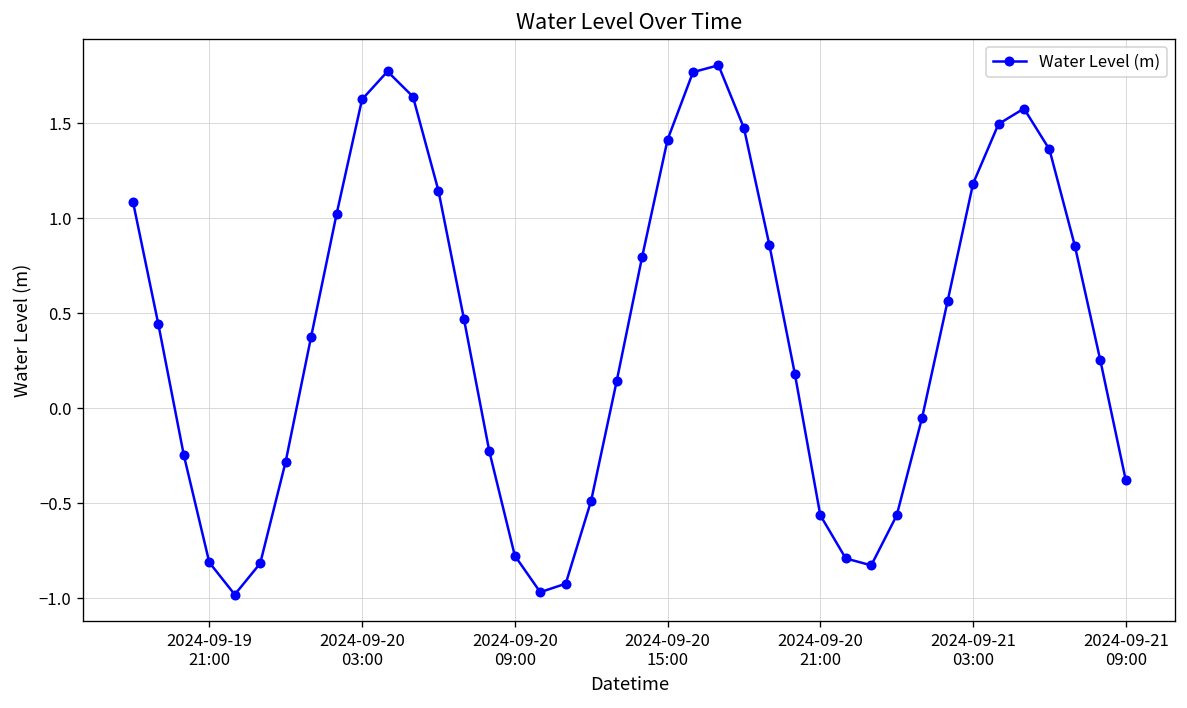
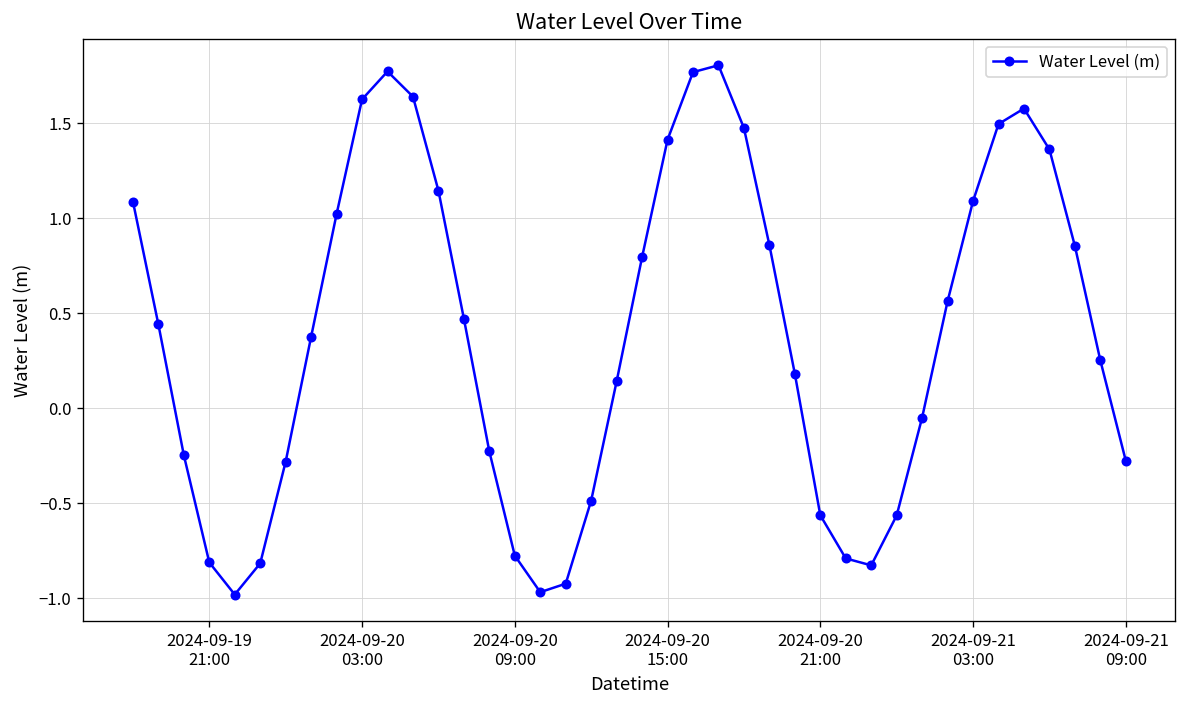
  {
    "2024-09-19 21:00": -0.81,
    "2024-09-20 03:00": 1.62,
    "2024-09-20 09:00": -0.78,
    "2024-09-20 15:00": 1.41,
    "2024-09-20 21:00": -0.56,
-   "2024-09-21 03:00": 1.18,
-   "2024-09-21 09:00": -0.38
+   "2024-09-21 03:00": 1.09,
+   "2024-09-21 09:00": -0.28
  }
